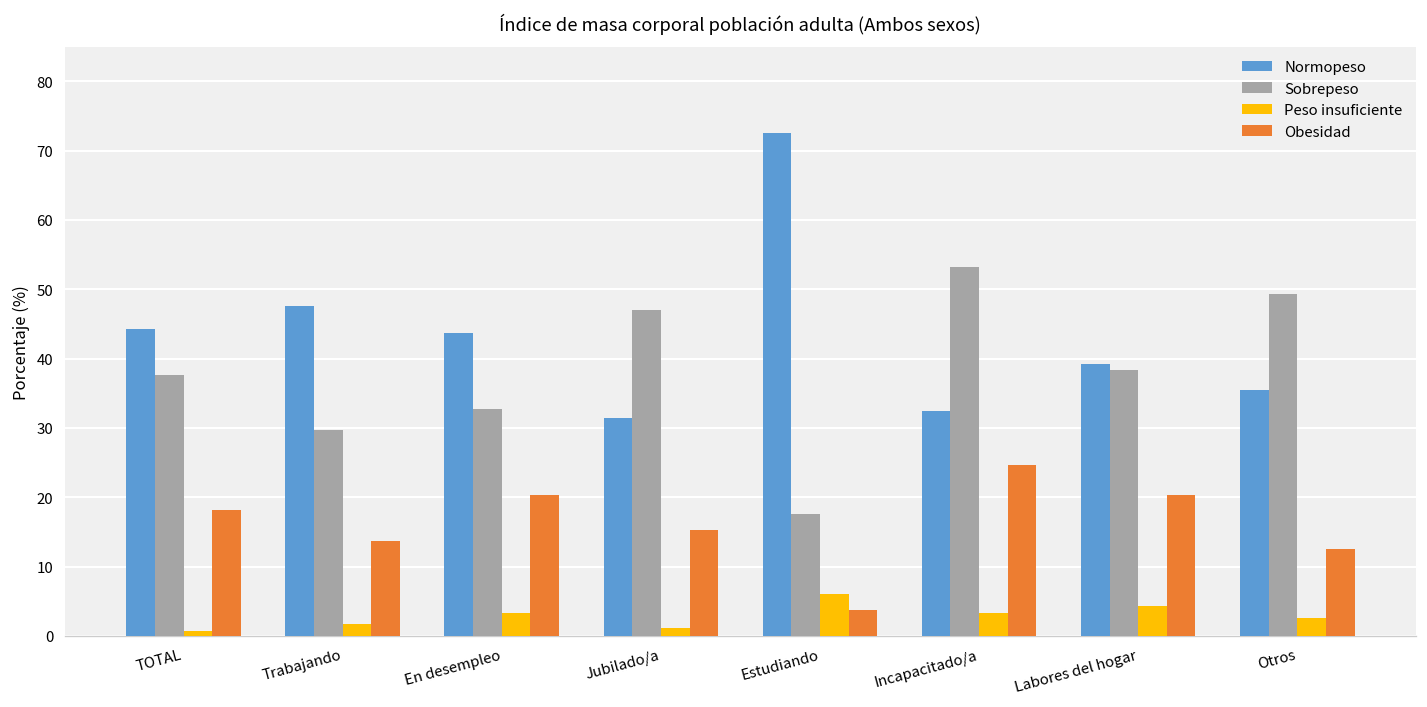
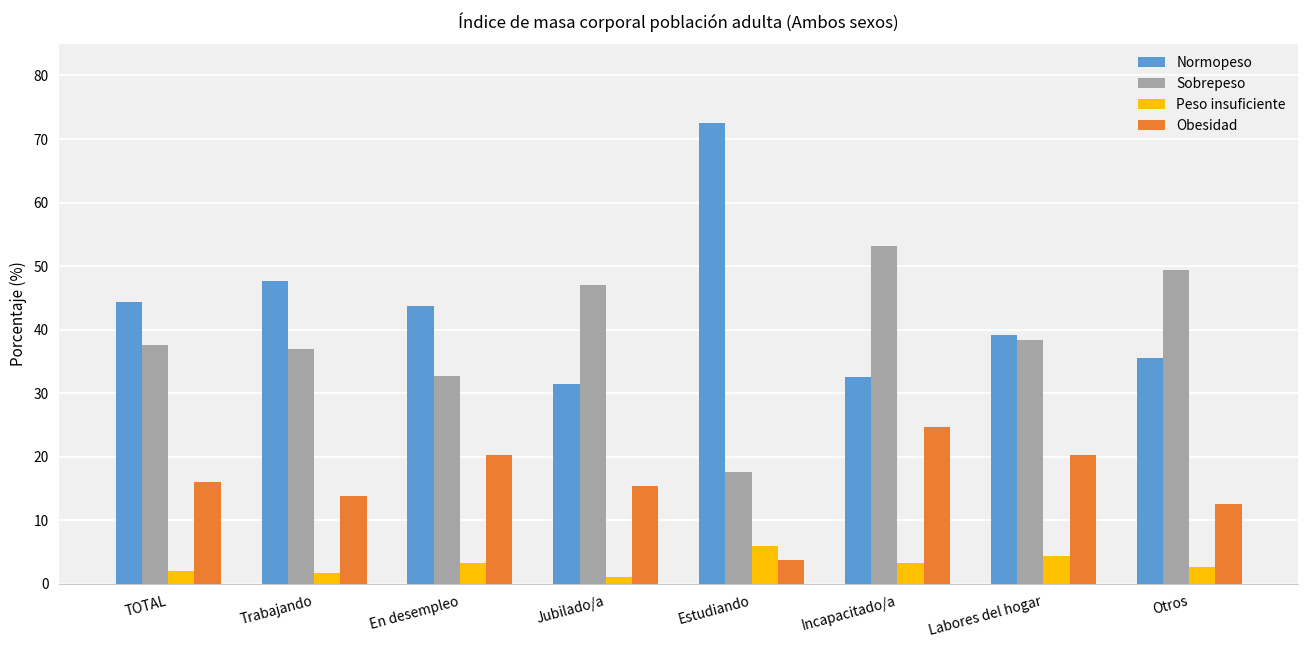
  {
    "Normopeso": {
      "TOTAL": 44,
      "Trabajando": 48,
      "En desempleo": 44,
      "Jubilado/a": 31,
      "Estudiando": 73,
      "Incapacitado/a": 33,
      "Labores del hogar": 39,
      "Otros": 36
    },
    "Sobrepeso": {
      "TOTAL": 38,
-     "Trabajando": 30,
+     "Trabajando": 37,
      "En desempleo": 33,
      "Jubilado/a": 47,
      "Estudiando": 18,
      "Incapacitado/a": 53,
      "Labores del hogar": 38,
      "Otros": 49
    },
    "Peso insuficiente": {
-     "TOTAL": 1,
+     "TOTAL": 2,
      "Trabajando": 2,
      "En desempleo": 3,
      "Jubilado/a": 1,
      "Estudiando": 6,
      "Incapacitado/a": 3,
      "Labores del hogar": 4,
      "Otros": 3
    },
    "Obesidad": {
-     "TOTAL": 18,
+     "TOTAL": 16,
      "Trabajando": 14,
      "En desempleo": 20,
      "Jubilado/a": 15,
      "Estudiando": 4,
      "Incapacitado/a": 25,
      "Labores del hogar": 20,
      "Otros": 13
    }
  }
